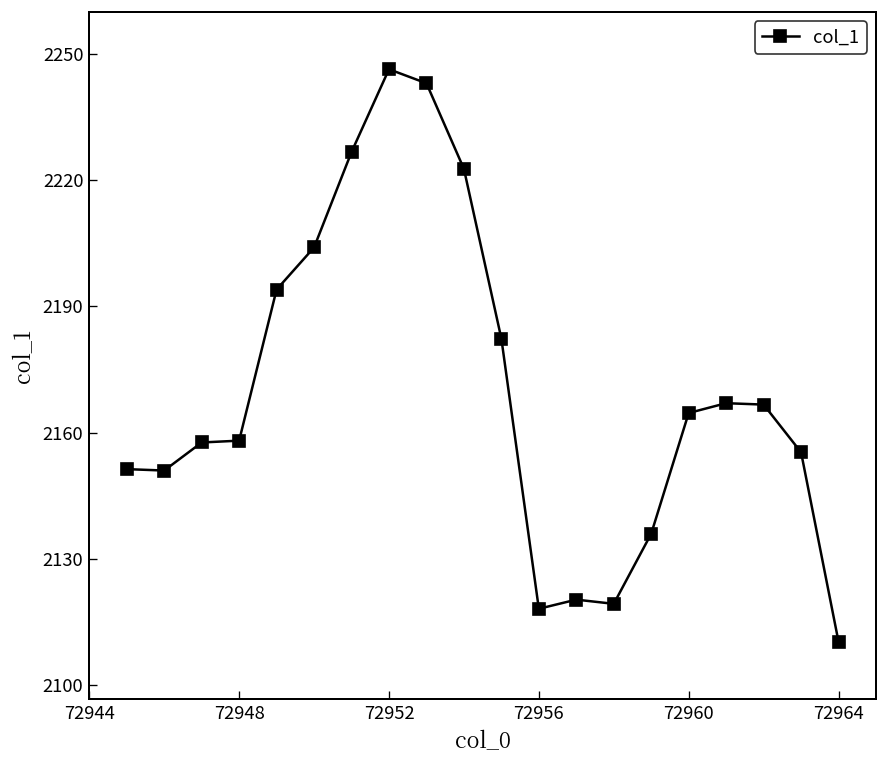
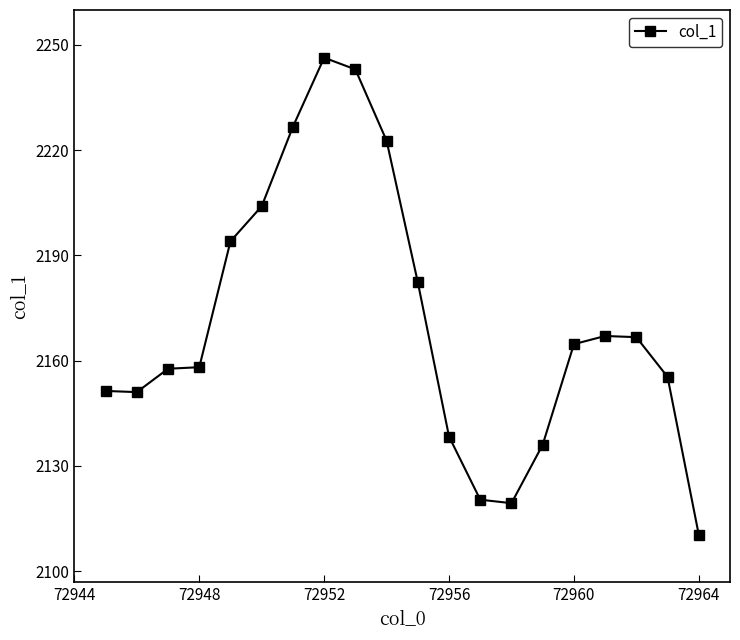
  {
    "72948": 2158,
    "72952": 2246,
-   "72956": 2118,
+   "72956": 2138,
    "72960": 2165,
    "72964": 2110
  }
